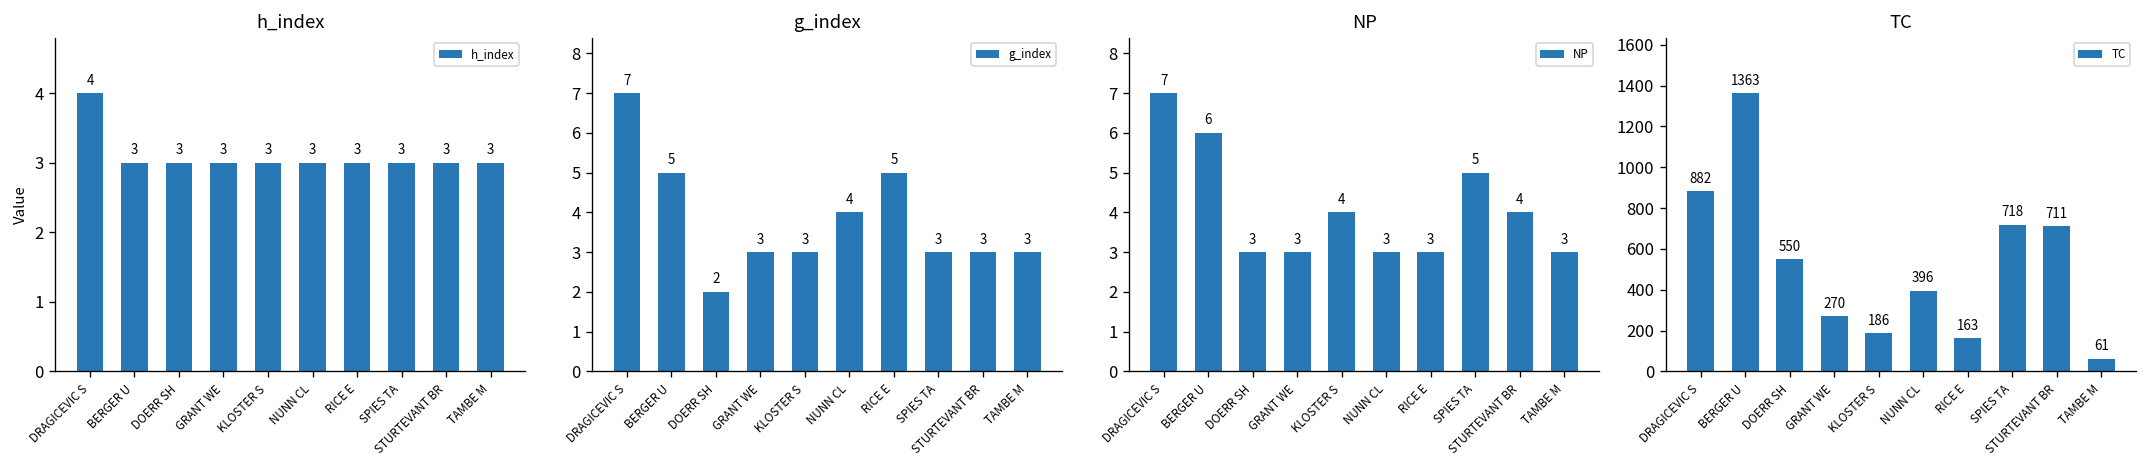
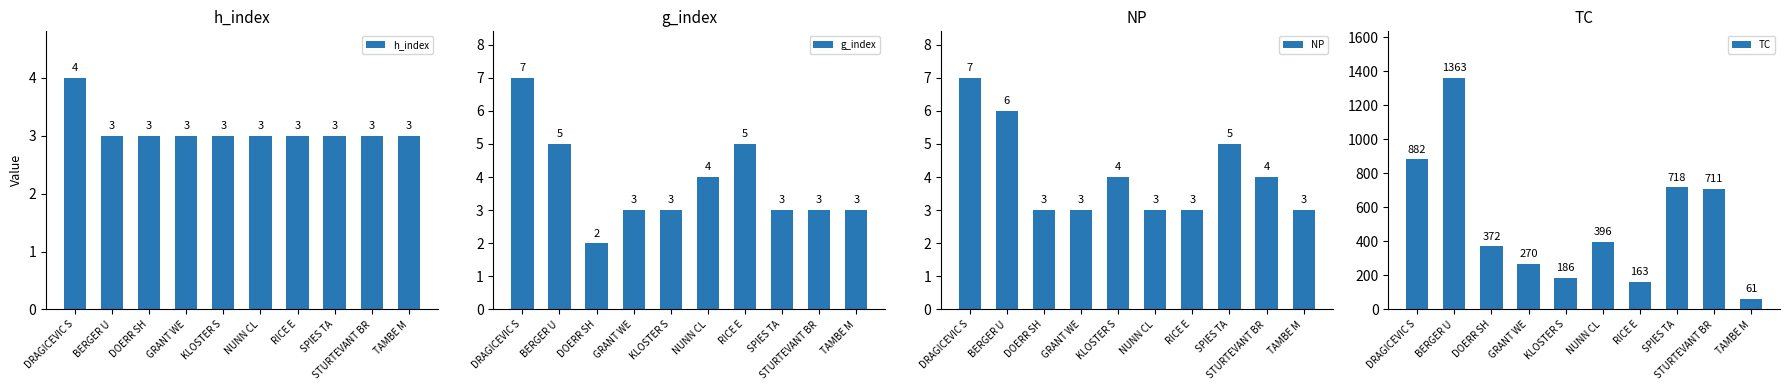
  {
    "h_index": {
      "DRAGICEVIC S": 4,
      "BERGER U": 3,
      "DOERR SH": 3,
      "GRANT WE": 3,
      "KLOSTER S": 3,
      "NUNN CL": 3,
      "RICE E": 3,
      "SPIES TA": 3,
      "STURTEVANT BR": 3,
      "TAMBE M": 3
    },
    "g_index": {
      "DRAGICEVIC S": 7,
      "BERGER U": 5,
      "DOERR SH": 2,
      "GRANT WE": 3,
      "KLOSTER S": 3,
      "NUNN CL": 4,
      "RICE E": 5,
      "SPIES TA": 3,
      "STURTEVANT BR": 3,
      "TAMBE M": 3
    },
    "NP": {
      "DRAGICEVIC S": 7,
      "BERGER U": 6,
      "DOERR SH": 3,
      "GRANT WE": 3,
      "KLOSTER S": 4,
      "NUNN CL": 3,
      "RICE E": 3,
      "SPIES TA": 5,
      "STURTEVANT BR": 4,
      "TAMBE M": 3
    },
    "TC": {
      "DRAGICEVIC S": 882,
      "BERGER U": 1363,
-     "DOERR SH": 550,
+     "DOERR SH": 372,
      "GRANT WE": 270,
      "KLOSTER S": 186,
      "NUNN CL": 396,
      "RICE E": 163,
      "SPIES TA": 718,
      "STURTEVANT BR": 711,
      "TAMBE M": 61
    }
  }
